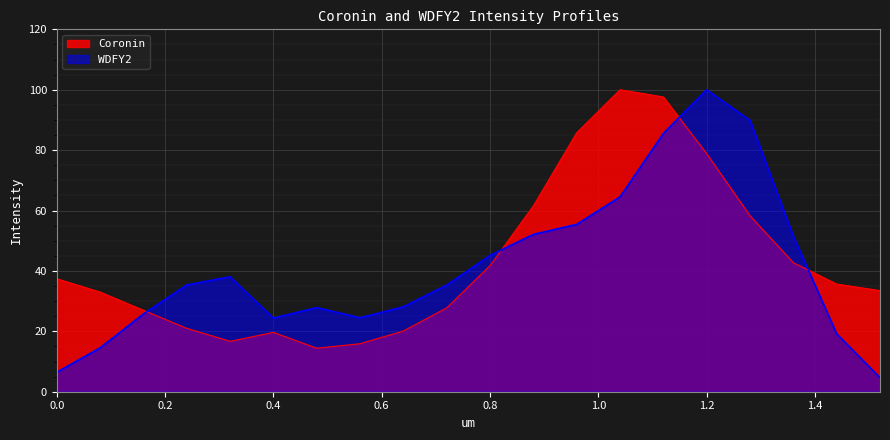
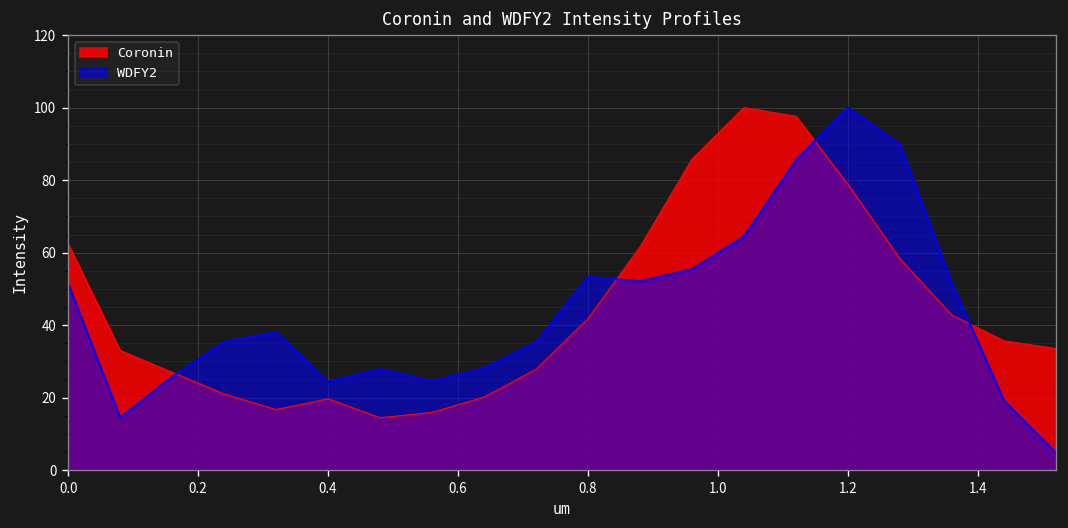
  {
    "Coronin": {
-     "0.0": 37,
+     "0.0": 62,
      "0.4": 20,
      "0.8": 42,
      "1.2": 79
    },
    "WDFY2": {
-     "0.0": 6,
+     "0.0": 51,
      "0.4": 24,
-     "0.8": 45,
+     "0.8": 53,
      "1.2": 100
    }
  }
